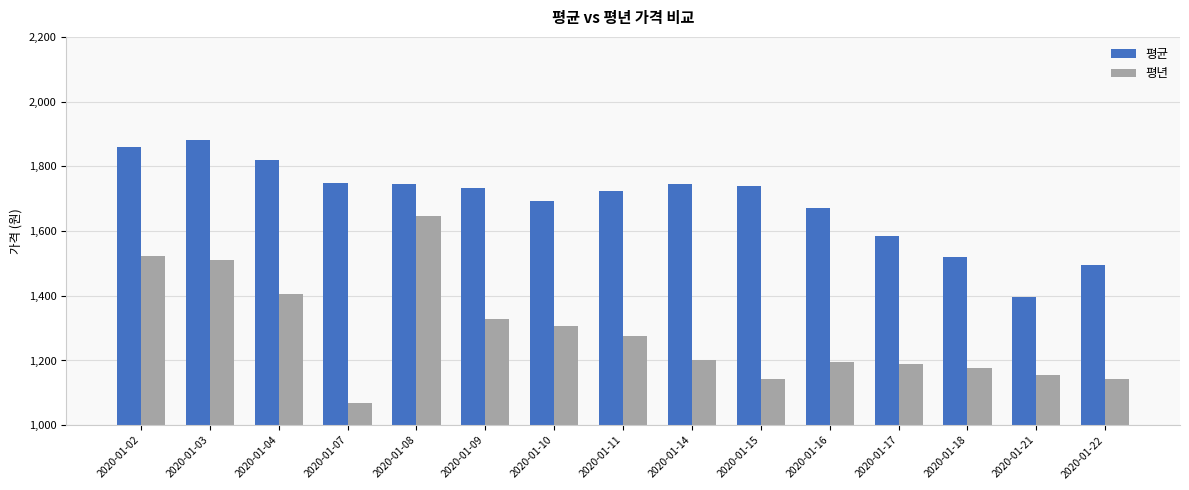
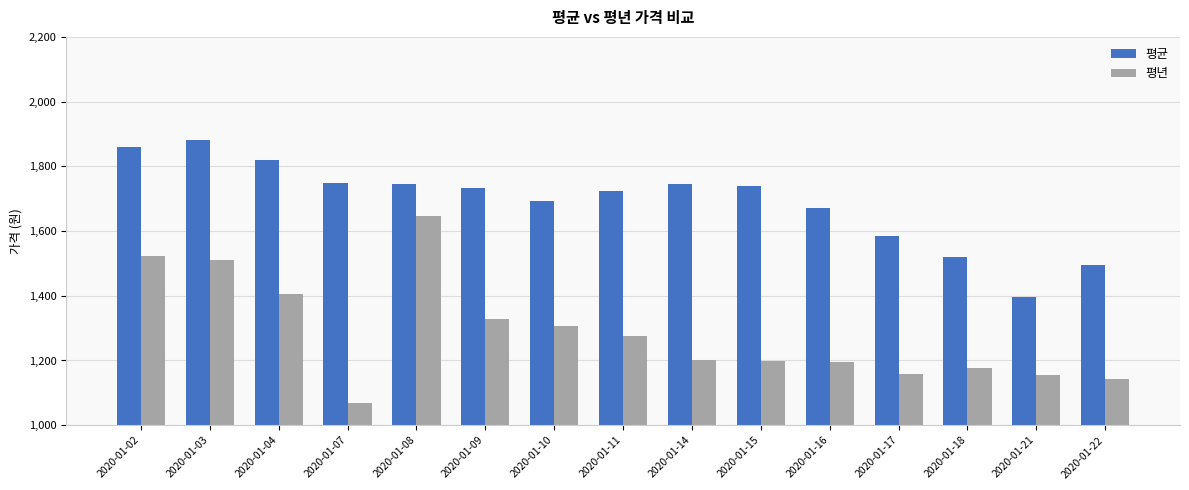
  {
    "평균": {
      "2020-01-02": "1,860",
      "2020-01-03": "1,880",
      "2020-01-04": "1,820",
      "2020-01-07": "1,750",
      "2020-01-08": "1,740",
      "2020-01-09": "1,730",
      "2020-01-10": "1,690",
      "2020-01-11": "1,730",
      "2020-01-14": "1,750",
      "2020-01-15": "1,740",
      "2020-01-16": "1,670",
      "2020-01-17": "1,590",
      "2020-01-18": "1,520",
      "2020-01-21": "1,400",
      "2020-01-22": "1,500"
    },
    "평년": {
      "2020-01-02": "1,520",
      "2020-01-03": "1,510",
      "2020-01-04": "1,400",
      "2020-01-07": "1,070",
      "2020-01-08": "1,650",
      "2020-01-09": "1,330",
      "2020-01-10": "1,310",
      "2020-01-11": "1,280",
      "2020-01-14": "1,200",
-     "2020-01-15": "1,140",
+     "2020-01-15": "1,200",
      "2020-01-16": "1,200",
-     "2020-01-17": "1,190",
+     "2020-01-17": "1,160",
      "2020-01-18": "1,180",
      "2020-01-21": "1,150",
      "2020-01-22": "1,140"
    }
  }
